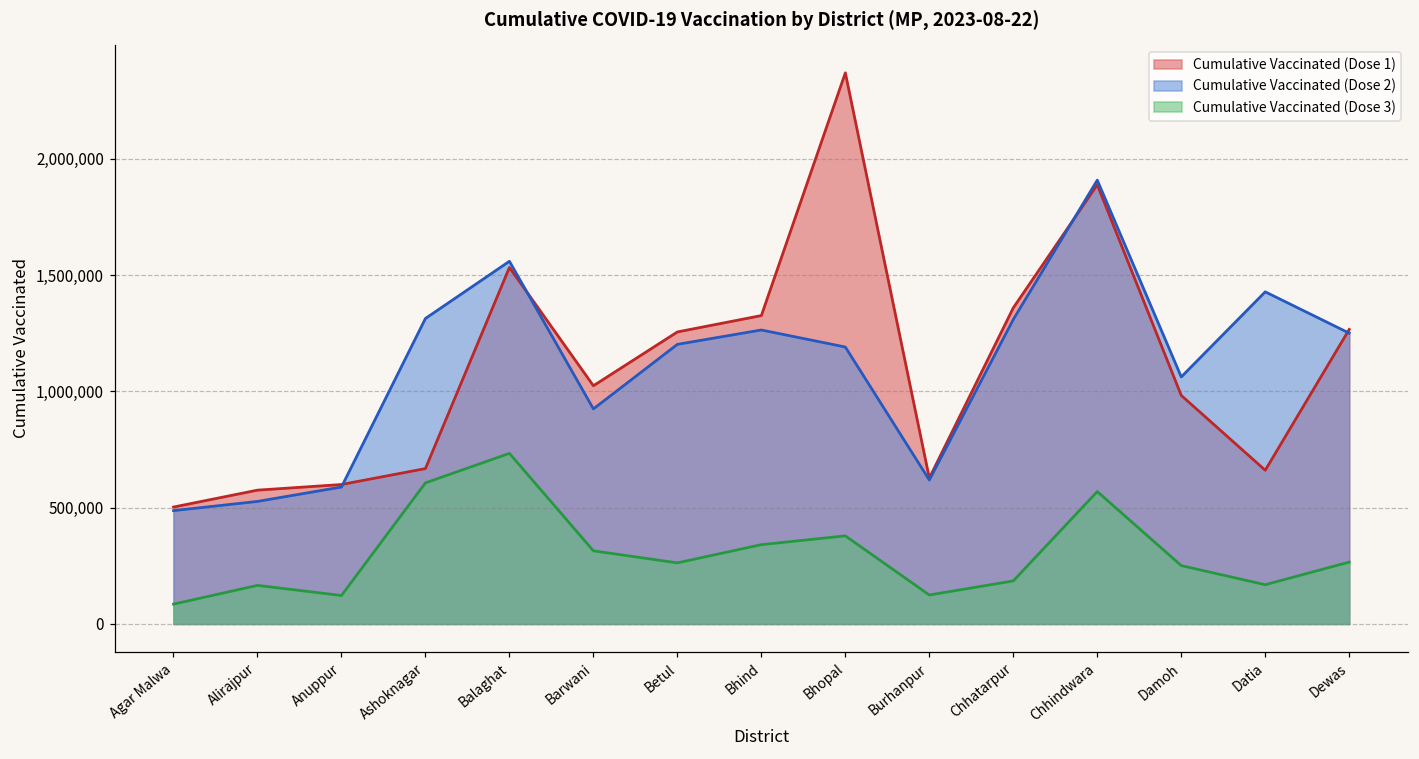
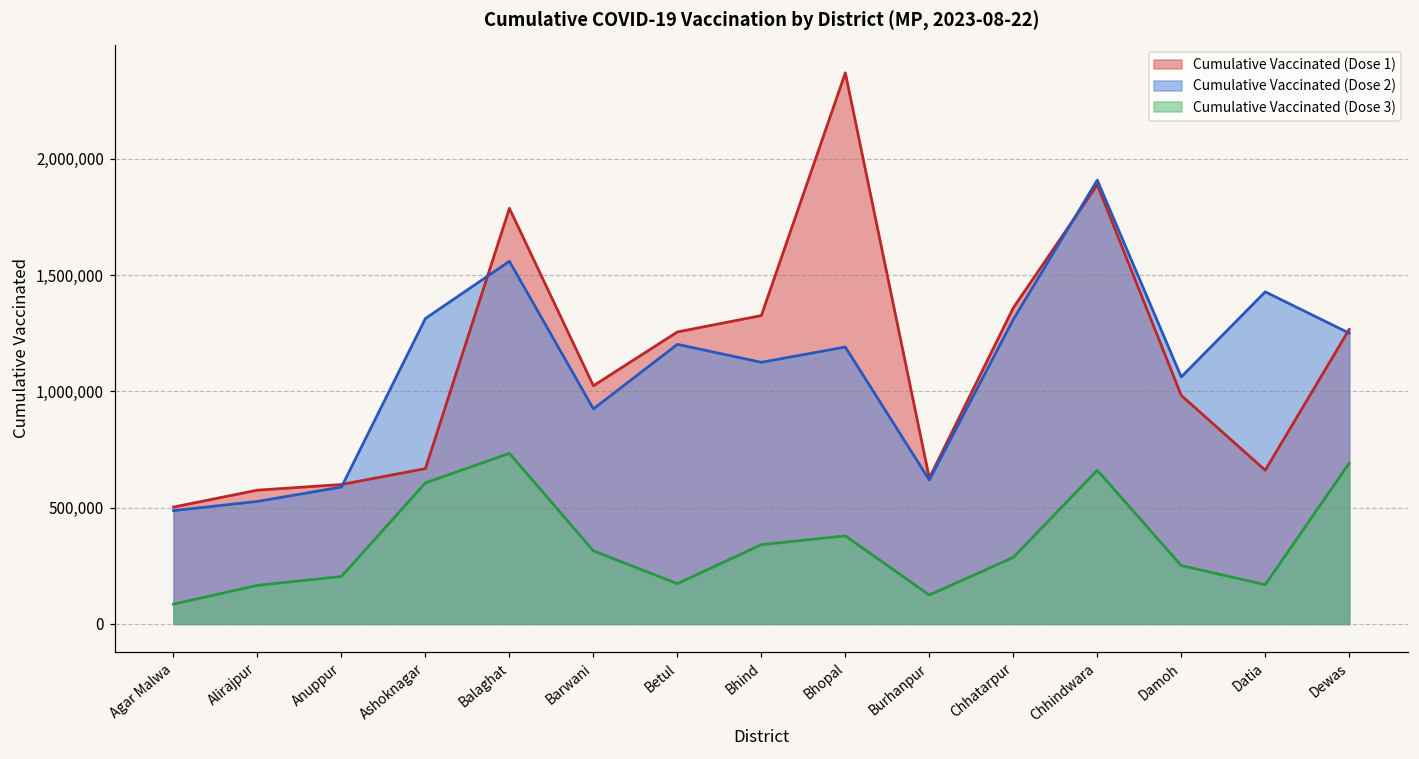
  {
    "Cumulative Vaccinated (Dose 1)": {
      "Agar Malwa": "500,000",
      "Alirajpur": "580,000",
      "Ashoknagar": "670,000",
-     "Balaghat": "1,530,000",
+     "Balaghat": "1,790,000",
      "Barwani": "1,020,000",
      "Betul": "1,260,000",
      "Bhind": "1,330,000",
      "Bhopal": "2,370,000",
      "Chhatarpur": "1,360,000",
      "Chhindwara": "1,890,000",
      "Damoh": "980,000",
      "Datia": "660,000",
      "Dewas": "1,270,000"
    },
    "Cumulative Vaccinated (Dose 2)": {
      "Agar Malwa": "490,000",
      "Alirajpur": "530,000",
      "Ashoknagar": "1,310,000",
      "Balaghat": "1,560,000",
      "Barwani": "920,000",
      "Betul": "1,200,000",
-     "Bhind": "1,260,000",
+     "Bhind": "1,130,000",
      "Bhopal": "1,190,000",
      "Chhatarpur": "1,310,000",
      "Chhindwara": "1,910,000",
      "Damoh": "1,060,000",
      "Datia": "1,430,000",
      "Dewas": "1,250,000"
    },
    "Cumulative Vaccinated (Dose 3)": {
      "Agar Malwa": "90,000",
      "Alirajpur": "170,000",
-     "Anuppur": "120,000",
+     "Anuppur": "200,000",
      "Ashoknagar": "610,000",
      "Balaghat": "730,000",
      "Barwani": "310,000",
-     "Betul": "260,000",
+     "Betul": "170,000",
      "Bhind": "340,000",
      "Bhopal": "380,000",
      "Burhanpur": "120,000",
-     "Chhatarpur": "190,000",
-     "Chhindwara": "570,000",
+     "Chhatarpur": "290,000",
+     "Chhindwara": "660,000",
      "Damoh": "250,000",
      "Datia": "170,000",
-     "Dewas": "270,000"
+     "Dewas": "690,000"
    }
  }
